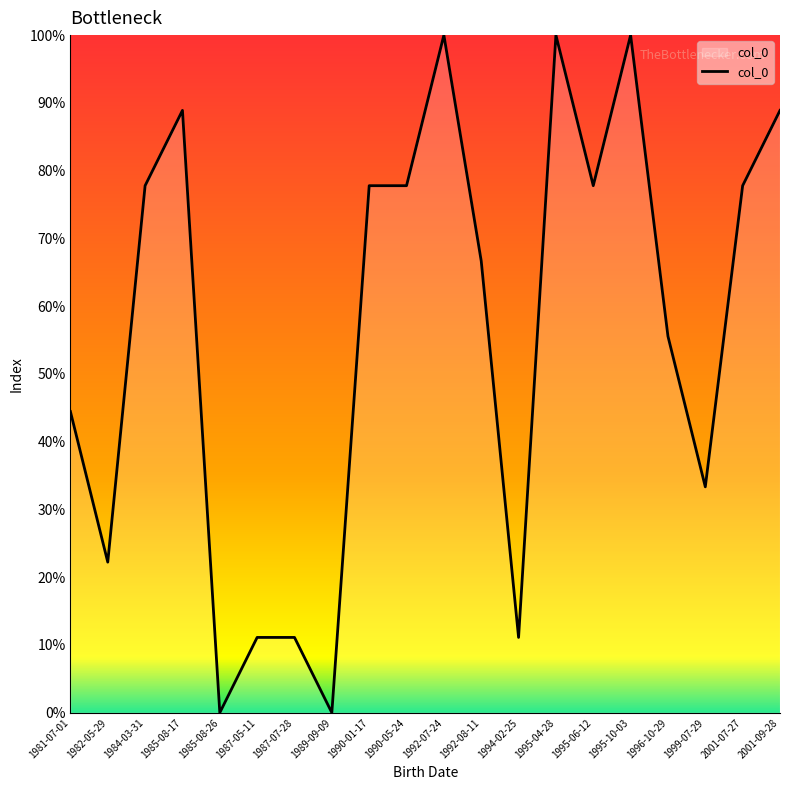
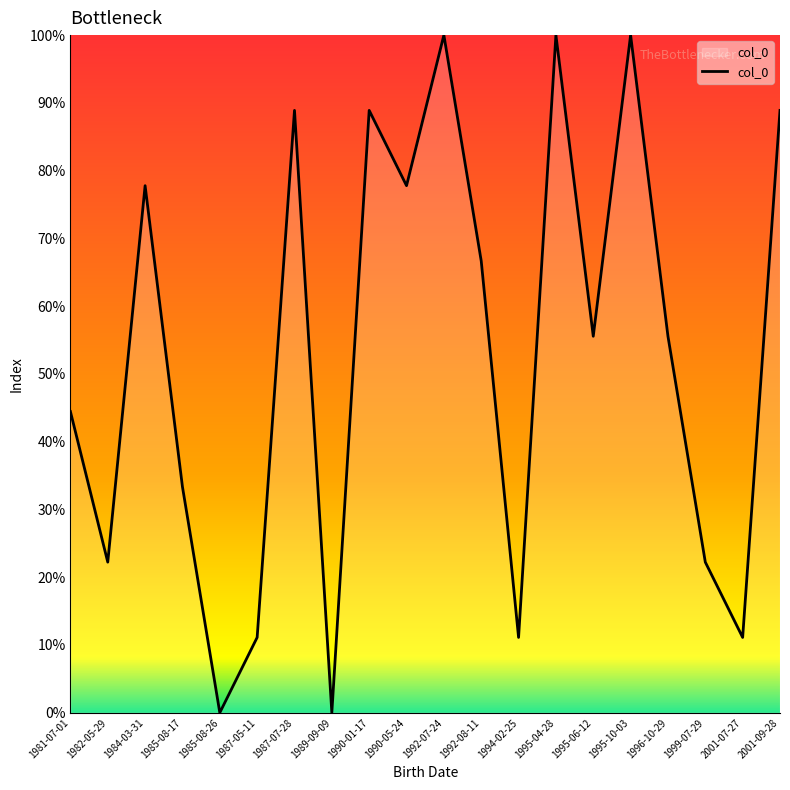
  {
    "1981-07-01": "44%",
    "1982-05-29": "22%",
    "1984-03-31": "78%",
-   "1985-08-17": "89%",
+   "1985-08-17": "33%",
    "1985-08-26": "0%",
    "1987-05-11": "11%",
-   "1987-07-28": "11%",
+   "1987-07-28": "89%",
    "1989-09-09": "0%",
-   "1990-01-17": "78%",
+   "1990-01-17": "89%",
    "1990-05-24": "78%",
    "1992-07-24": "100%",
    "1992-08-11": "67%",
    "1994-02-25": "11%",
    "1995-04-28": "100%",
-   "1995-06-12": "78%",
+   "1995-06-12": "56%",
    "1995-10-03": "100%",
    "1996-10-29": "56%",
-   "1999-07-29": "33%",
-   "2001-07-27": "78%",
+   "1999-07-29": "22%",
+   "2001-07-27": "11%",
    "2001-09-28": "89%"
  }
